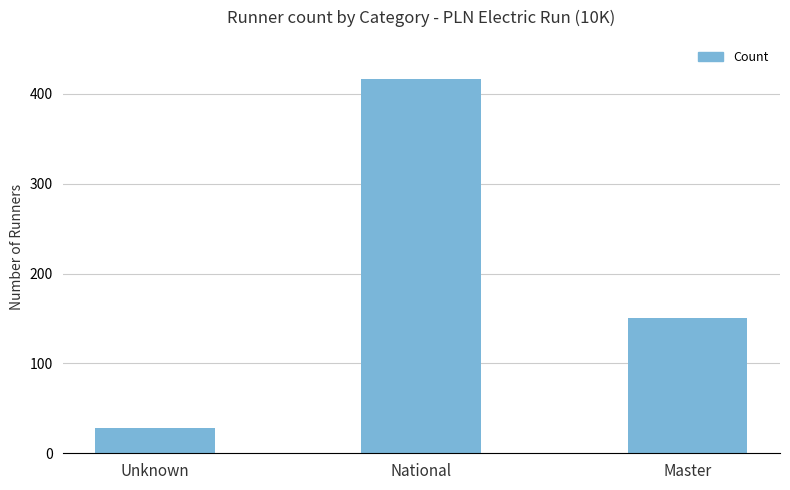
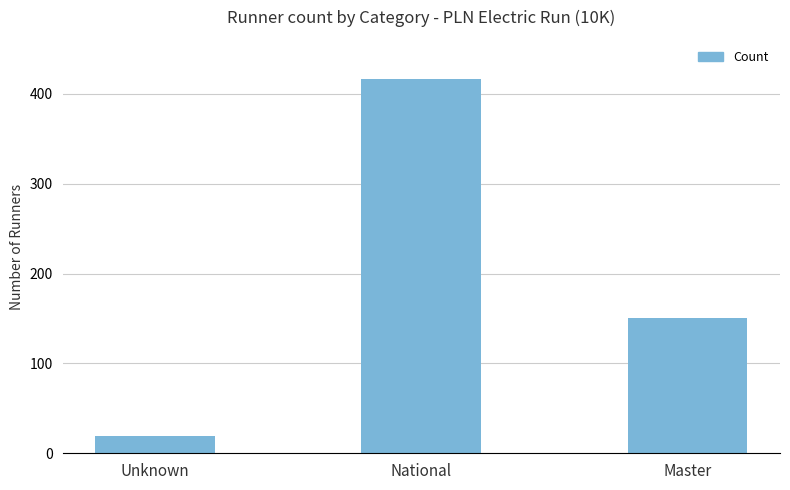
  {
-   "Unknown": 30,
+   "Unknown": 20,
    "National": 420,
    "Master": 150
  }
